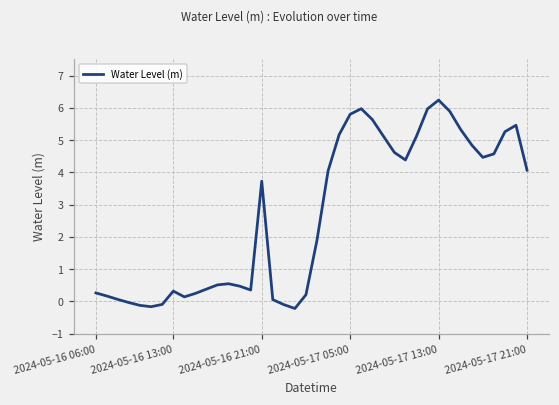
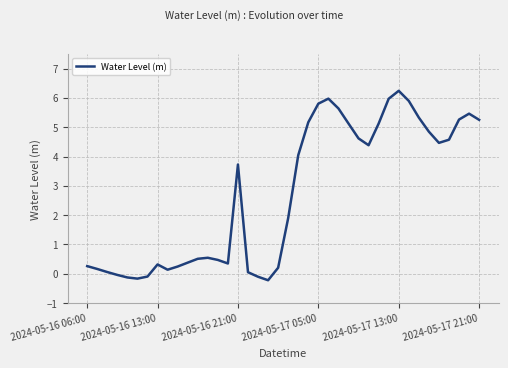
  {
    "2024-05-16 06:00": 0.3,
    "2024-05-16 13:00": 0.3,
    "2024-05-16 21:00": 3.7,
    "2024-05-17 05:00": 5.8,
    "2024-05-17 13:00": 6.2,
-   "2024-05-17 21:00": 4.1
+   "2024-05-17 21:00": 5.3
  }
